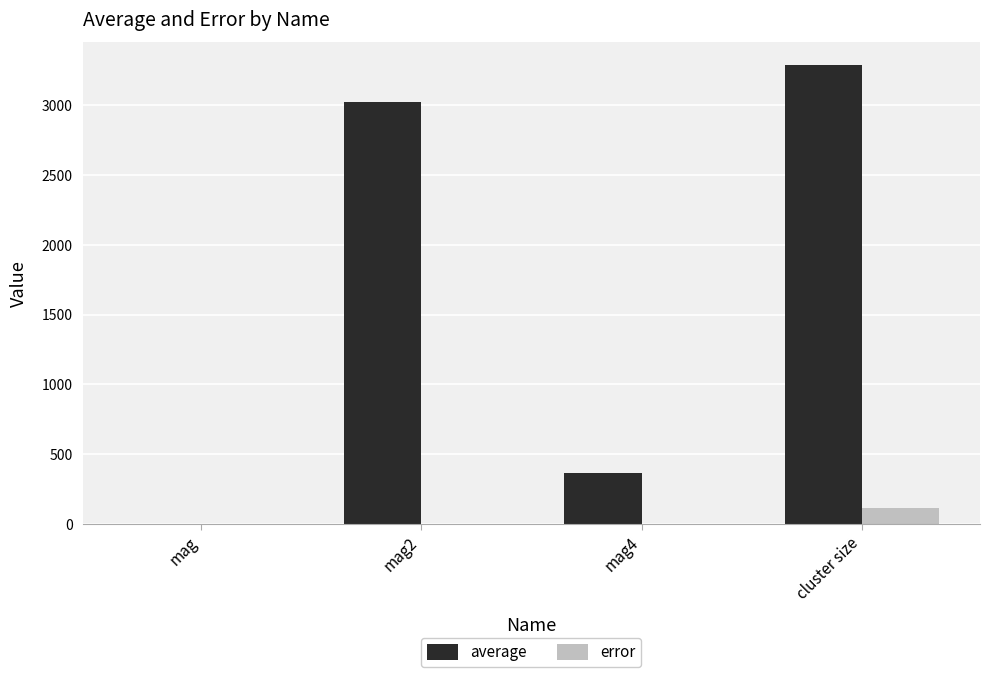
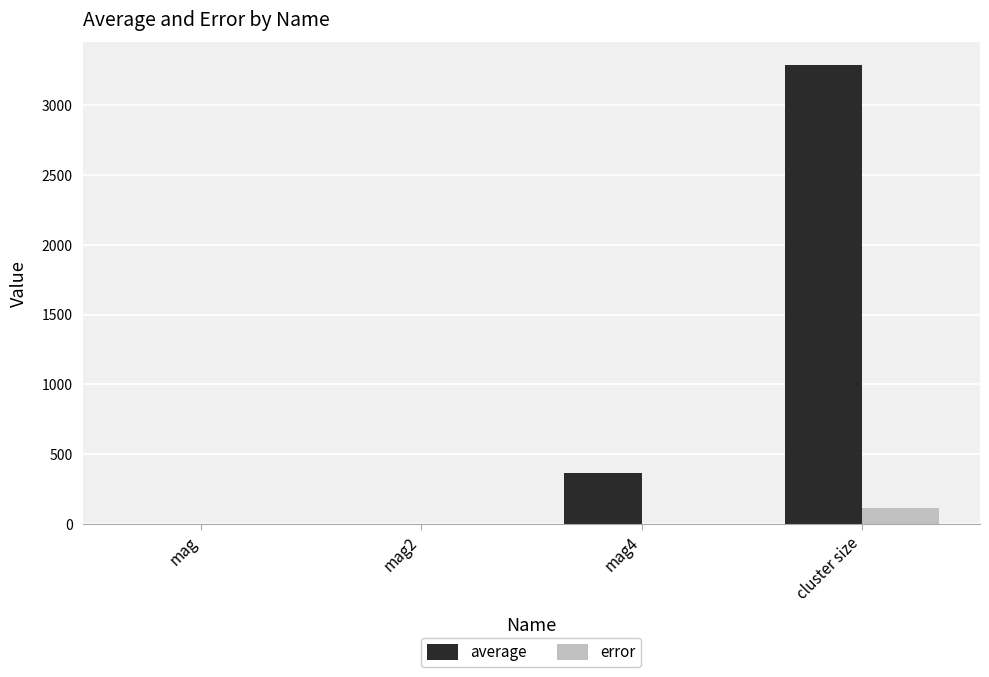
  {
    "average": {
-     "mag2": 3020,
+     "mag2": 0,
      "mag4": 360,
      "cluster size": 3280
    },
    "error": {
      "cluster size": 110
    }
  }
